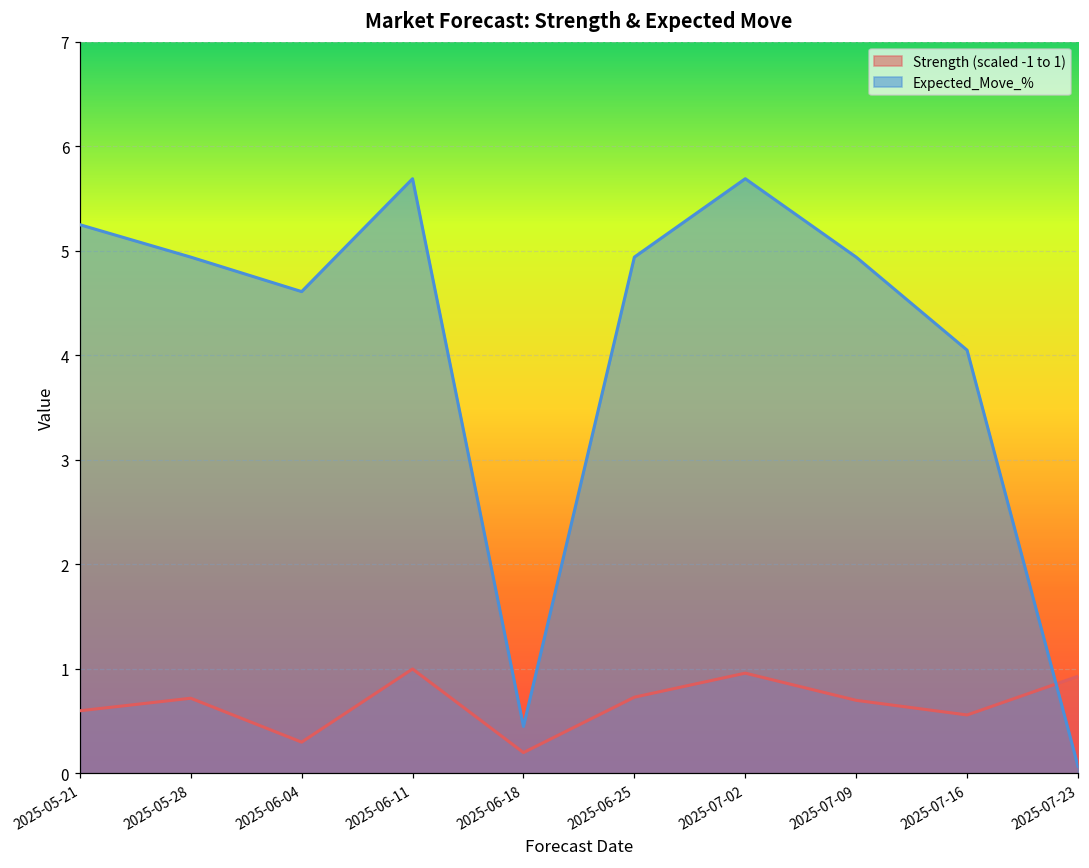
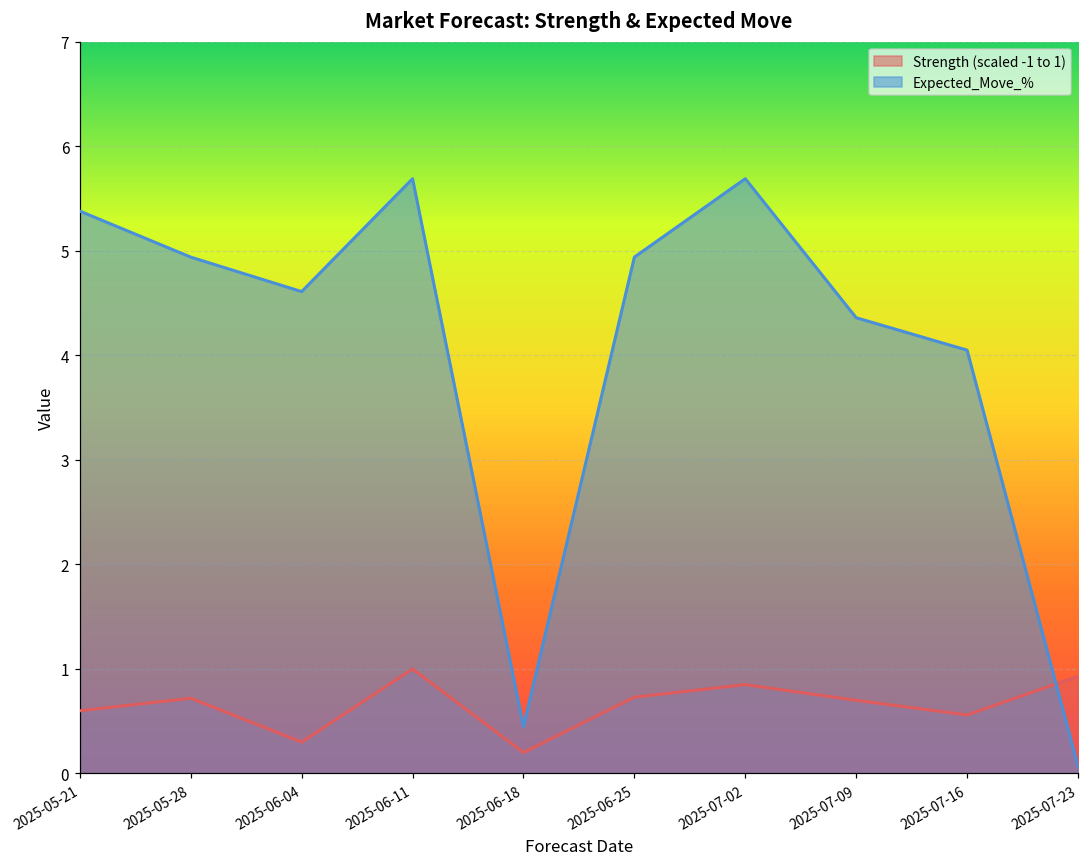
  {
    "Strength (scaled -1 to 1)": {
      "2025-05-21": 0.6,
      "2025-05-28": 0.7,
      "2025-06-04": 0.3,
      "2025-06-11": 1.0,
      "2025-06-18": 0.2,
      "2025-06-25": 0.7,
-     "2025-07-02": 1.0,
+     "2025-07-02": 0.9,
      "2025-07-09": 0.7,
      "2025-07-16": 0.6,
      "2025-07-23": 0.9
    },
    "Expected_Move_%": {
-     "2025-05-21": 5.3,
+     "2025-05-21": 5.4,
      "2025-05-28": 4.9,
      "2025-06-04": 4.6,
      "2025-06-11": 5.7,
      "2025-06-18": 0.5,
      "2025-06-25": 4.9,
      "2025-07-02": 5.7,
-     "2025-07-09": 4.9,
+     "2025-07-09": 4.4,
      "2025-07-16": 4.1,
      "2025-07-23": 0.1
    }
  }
